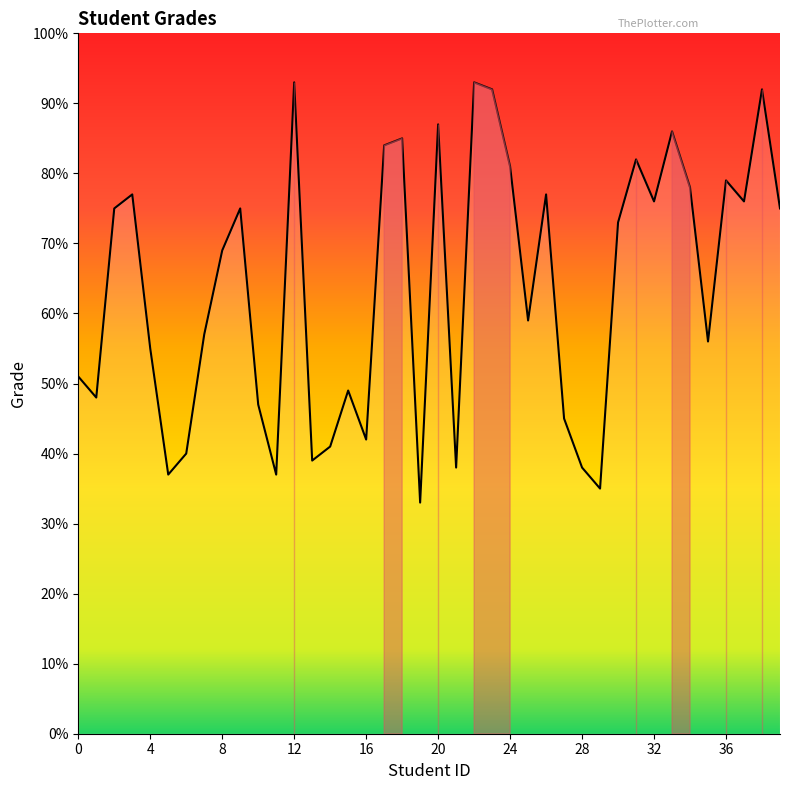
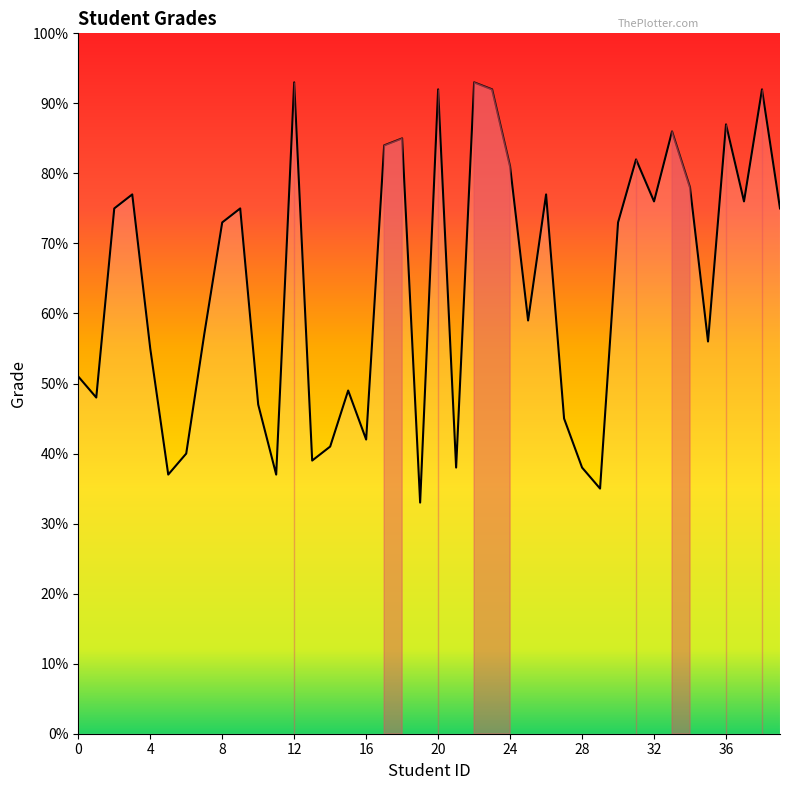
  {
    "0": "51%",
    "4": "55%",
-   "8": "69%",
+   "8": "73%",
    "12": "93%",
    "16": "42%",
-   "20": "87%",
+   "20": "92%",
    "24": "81%",
    "28": "38%",
    "32": "76%",
-   "36": "79%"
+   "36": "87%"
  }
